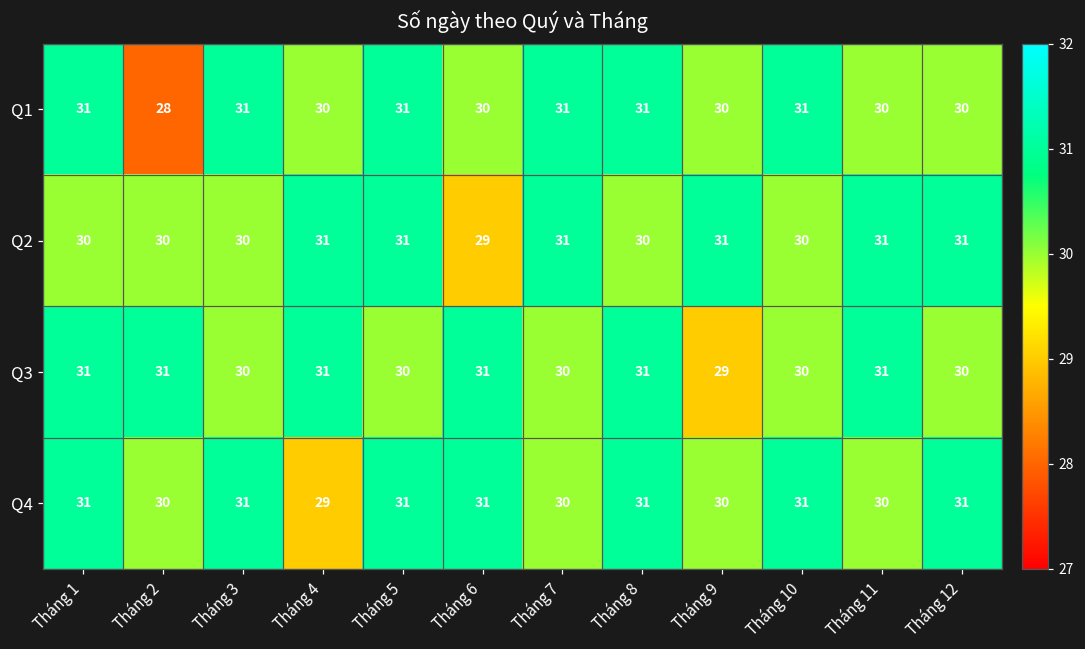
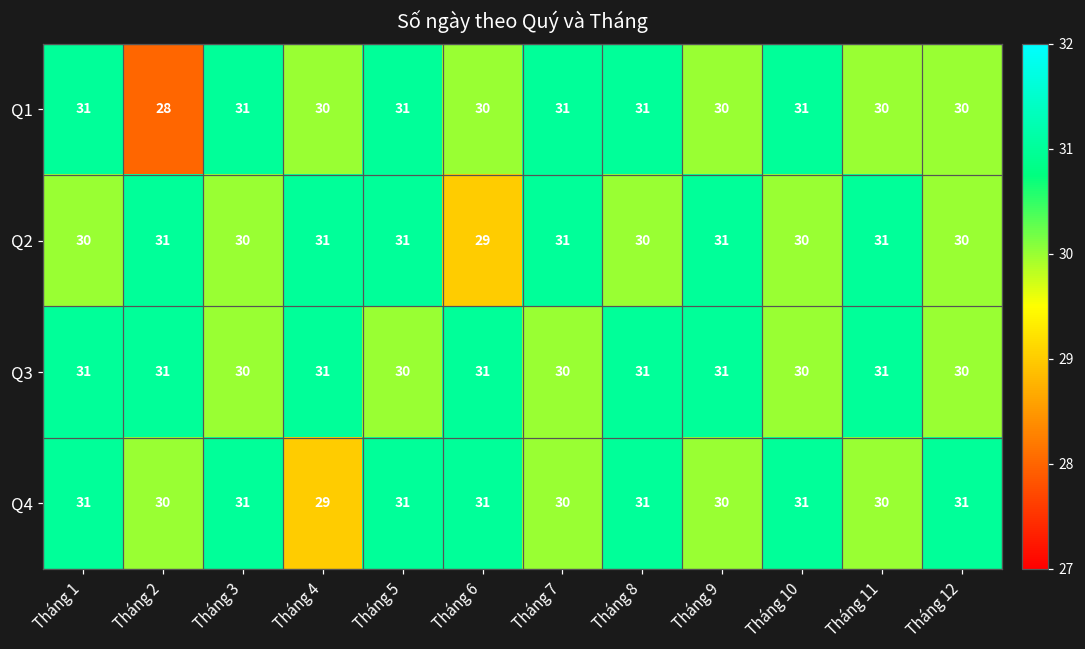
  {
    "Q1": {
      "Tháng 1": 31,
      "Tháng 2": 28,
      "Tháng 3": 31,
      "Tháng 4": 30,
      "Tháng 5": 31,
      "Tháng 6": 30,
      "Tháng 7": 31,
      "Tháng 8": 31,
      "Tháng 9": 30,
      "Tháng 10": 31,
      "Tháng 11": 30,
      "Tháng 12": 30
    },
    "Q2": {
      "Tháng 1": 30,
-     "Tháng 2": 30,
+     "Tháng 2": 31,
      "Tháng 3": 30,
      "Tháng 4": 31,
      "Tháng 5": 31,
      "Tháng 6": 29,
      "Tháng 7": 31,
      "Tháng 8": 30,
      "Tháng 9": 31,
      "Tháng 10": 30,
      "Tháng 11": 31,
-     "Tháng 12": 31
+     "Tháng 12": 30
    },
    "Q3": {
      "Tháng 1": 31,
      "Tháng 2": 31,
      "Tháng 3": 30,
      "Tháng 4": 31,
      "Tháng 5": 30,
      "Tháng 6": 31,
      "Tháng 7": 30,
      "Tháng 8": 31,
-     "Tháng 9": 29,
+     "Tháng 9": 31,
      "Tháng 10": 30,
      "Tháng 11": 31,
      "Tháng 12": 30
    },
    "Q4": {
      "Tháng 1": 31,
      "Tháng 2": 30,
      "Tháng 3": 31,
      "Tháng 4": 29,
      "Tháng 5": 31,
      "Tháng 6": 31,
      "Tháng 7": 30,
      "Tháng 8": 31,
      "Tháng 9": 30,
      "Tháng 10": 31,
      "Tháng 11": 30,
      "Tháng 12": 31
    }
  }
